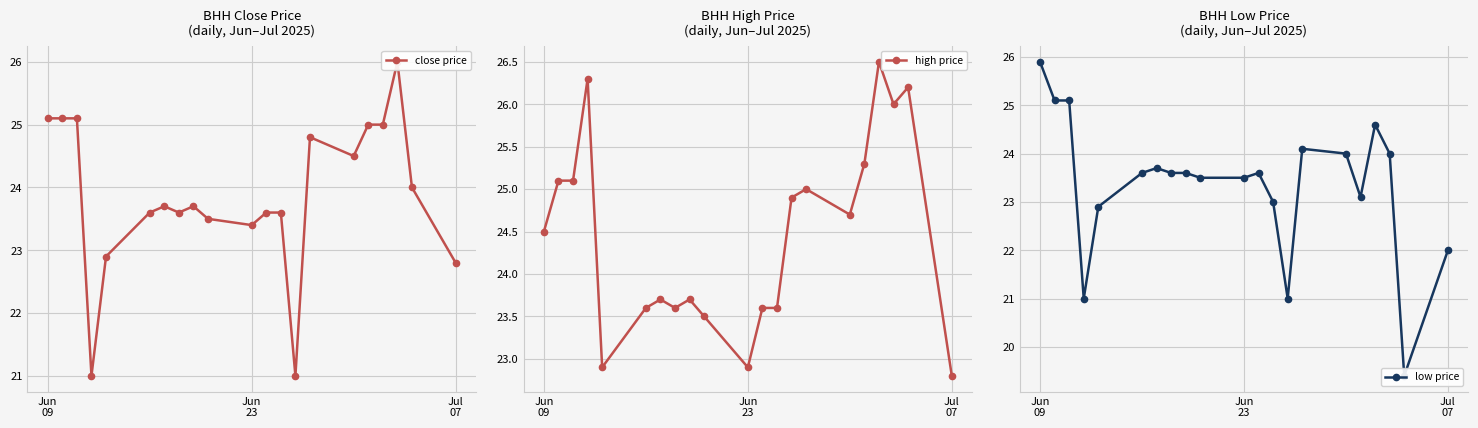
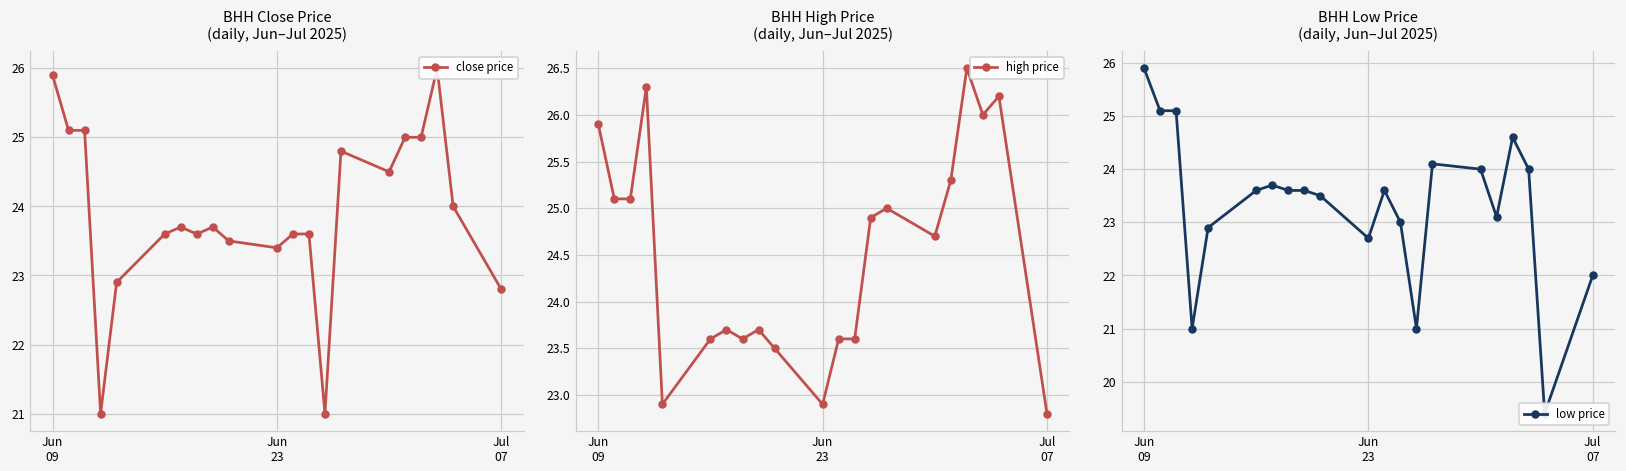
  {
    "BHH Close Price (daily, Jun–Jul 2025)": {
-     "Jun 09": 25.1,
+     "Jun 09": 25.9,
      "Jun 23": 23.4,
      "Jul 07": 22.8
    },
    "BHH High Price (daily, Jun–Jul 2025)": {
-     "Jun 09": 24.5,
+     "Jun 09": 25.9,
      "Jun 23": 22.9,
      "Jul 07": 22.8
    },
    "BHH Low Price (daily, Jun–Jul 2025)": {
      "Jun 09": 25.9,
-     "Jun 23": 23.5,
+     "Jun 23": 22.7,
      "Jul 07": 22.0
    }
  }
